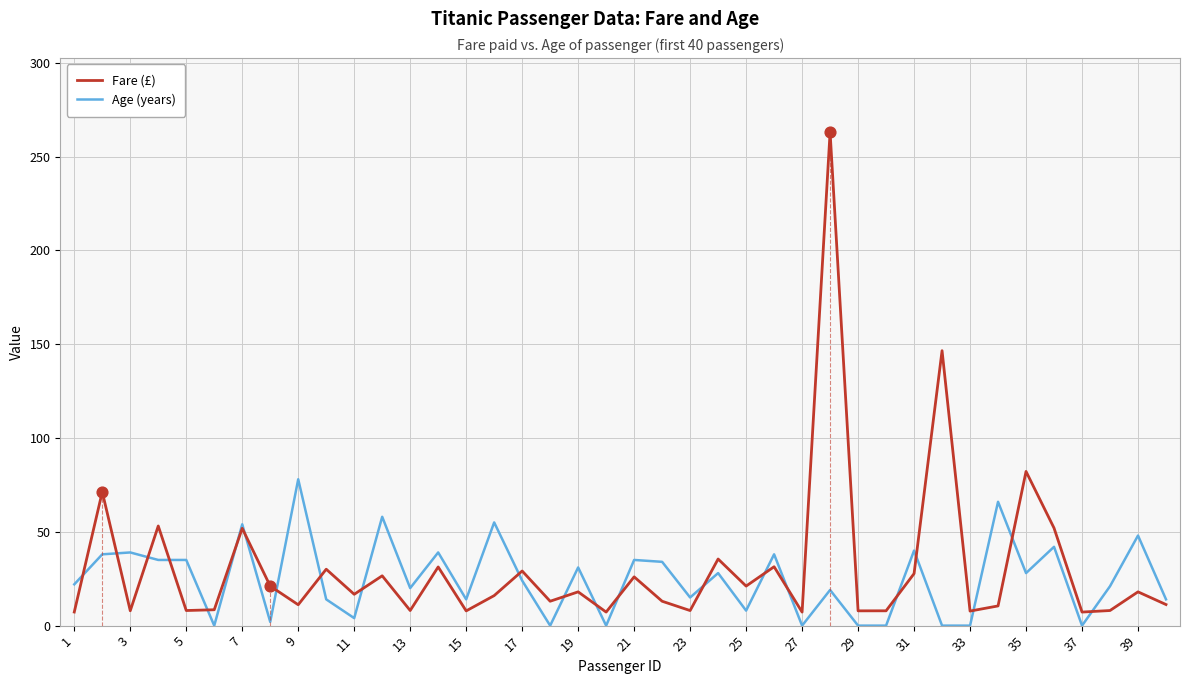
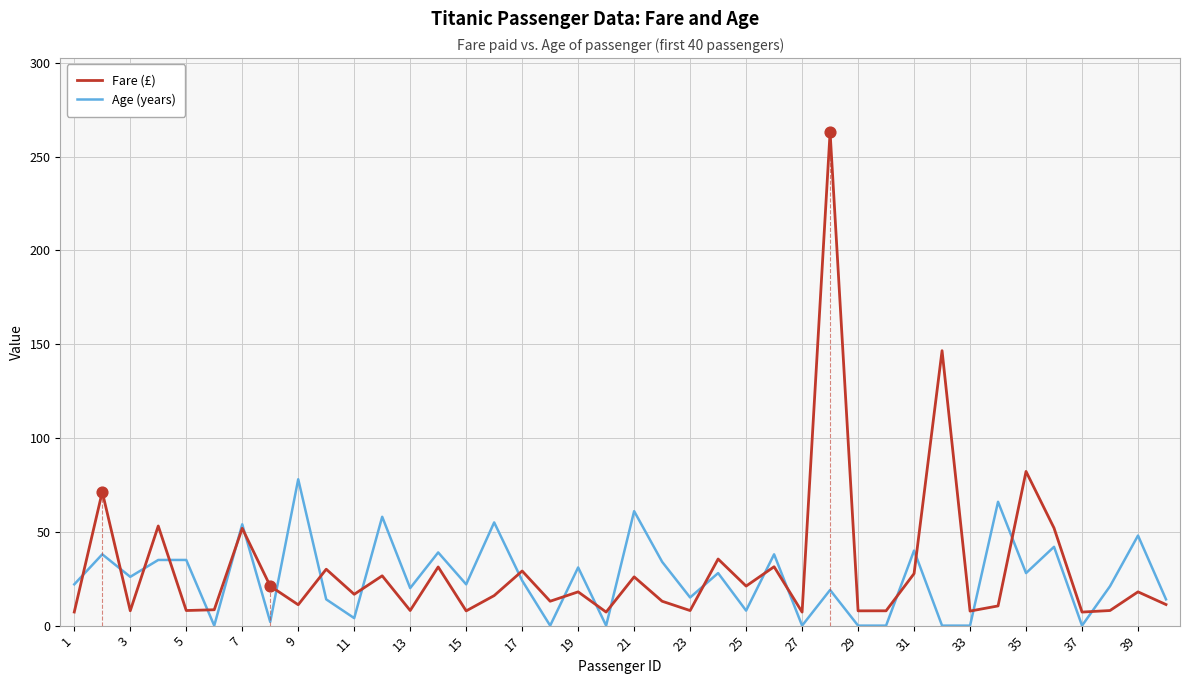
  {
    "Age (years)": {
      "1": 22,
-     "3": 39,
+     "3": 26,
      "5": 35,
      "7": 54,
      "9": 78,
      "11": 4,
      "13": 20,
-     "15": 14,
+     "15": 22,
      "17": 24,
      "19": 31,
-     "21": 35,
+     "21": 61,
      "23": 15,
      "25": 8,
      "27": 0,
      "29": 0,
      "31": 40,
      "33": 0,
      "35": 28,
      "37": 0,
      "39": 48
    }
  }
